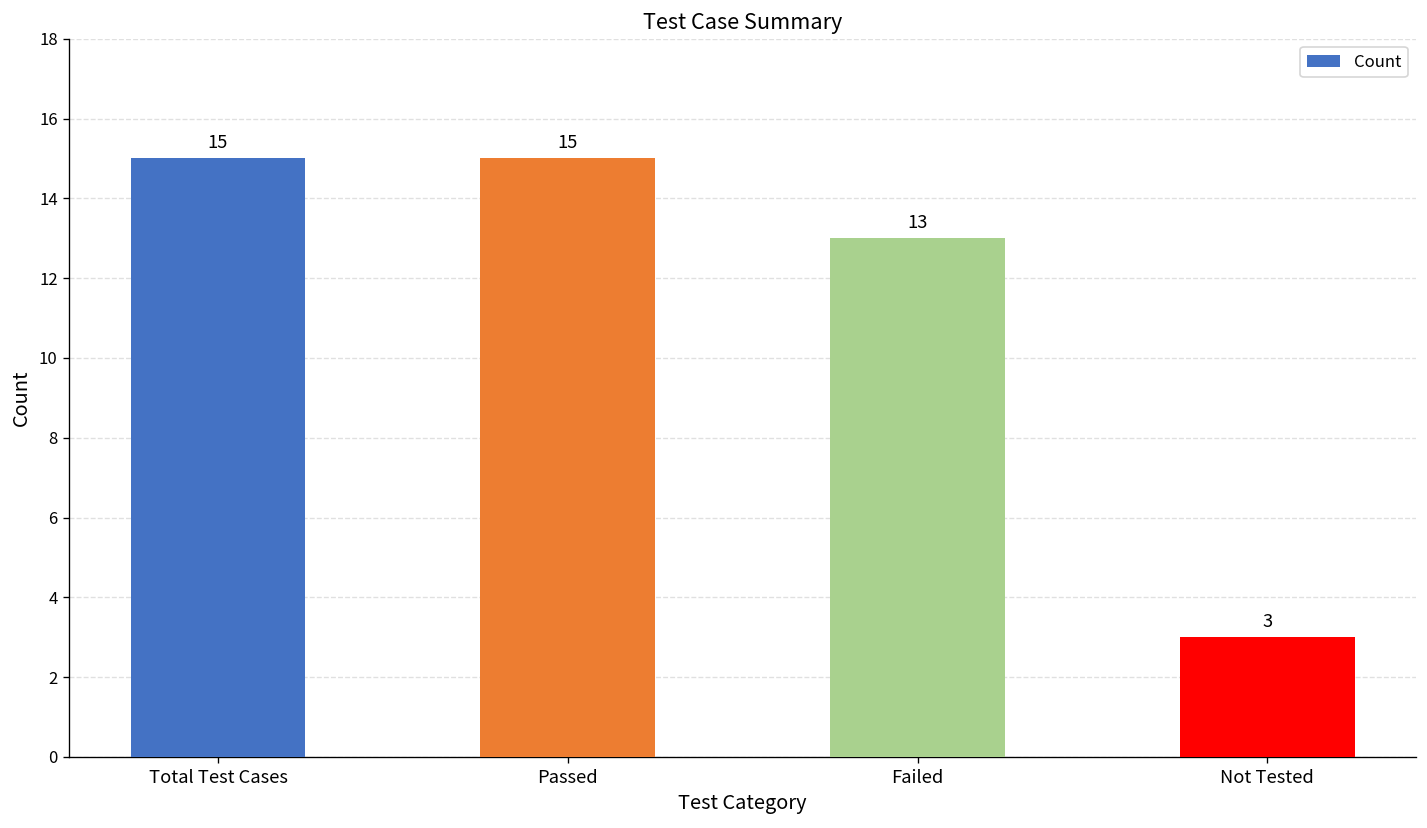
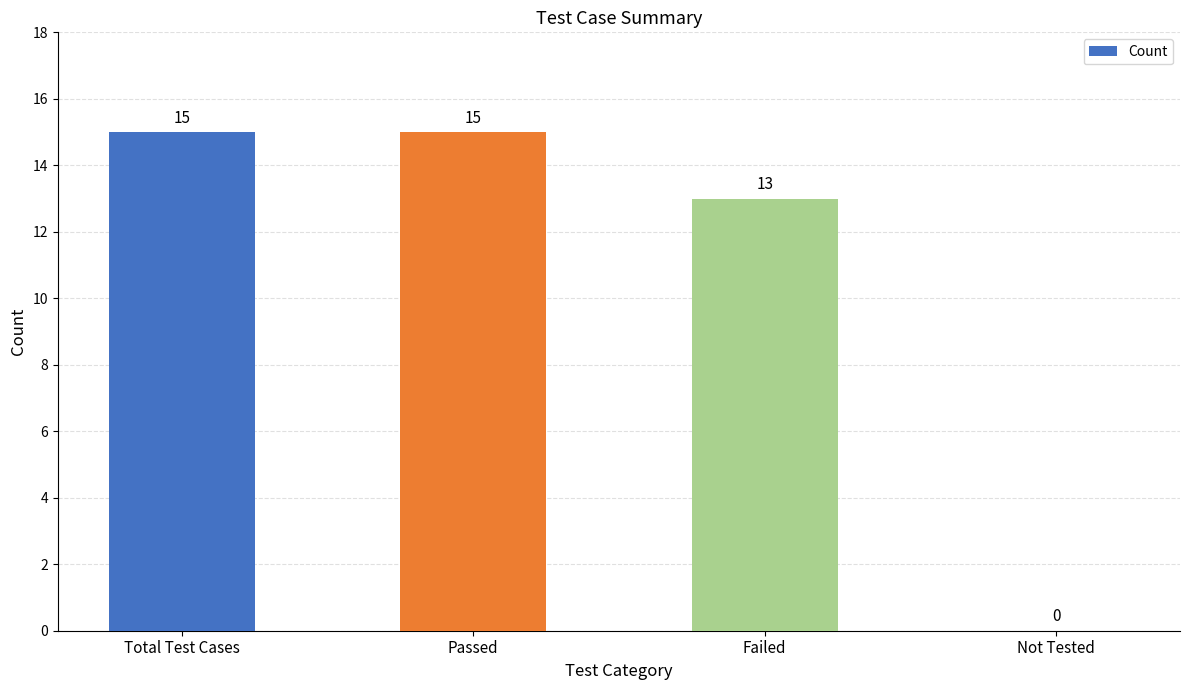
  {
    "Total Test Cases": 15,
    "Passed": 15,
    "Failed": 13,
-   "Not Tested": 3
+   "Not Tested": 0
  }
